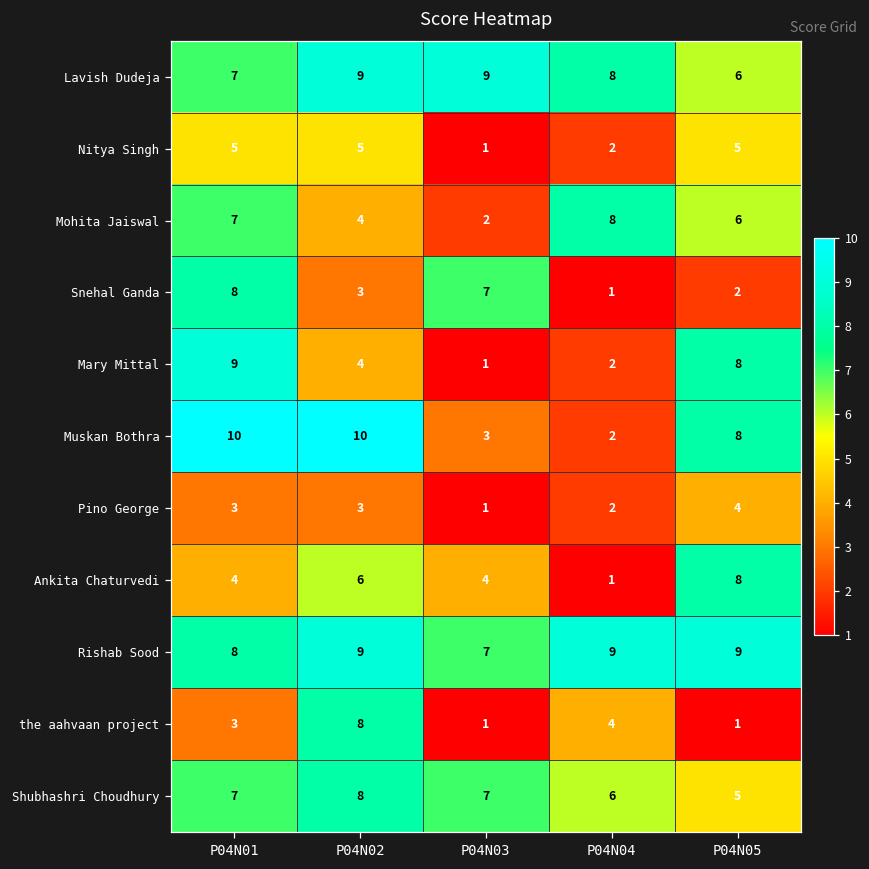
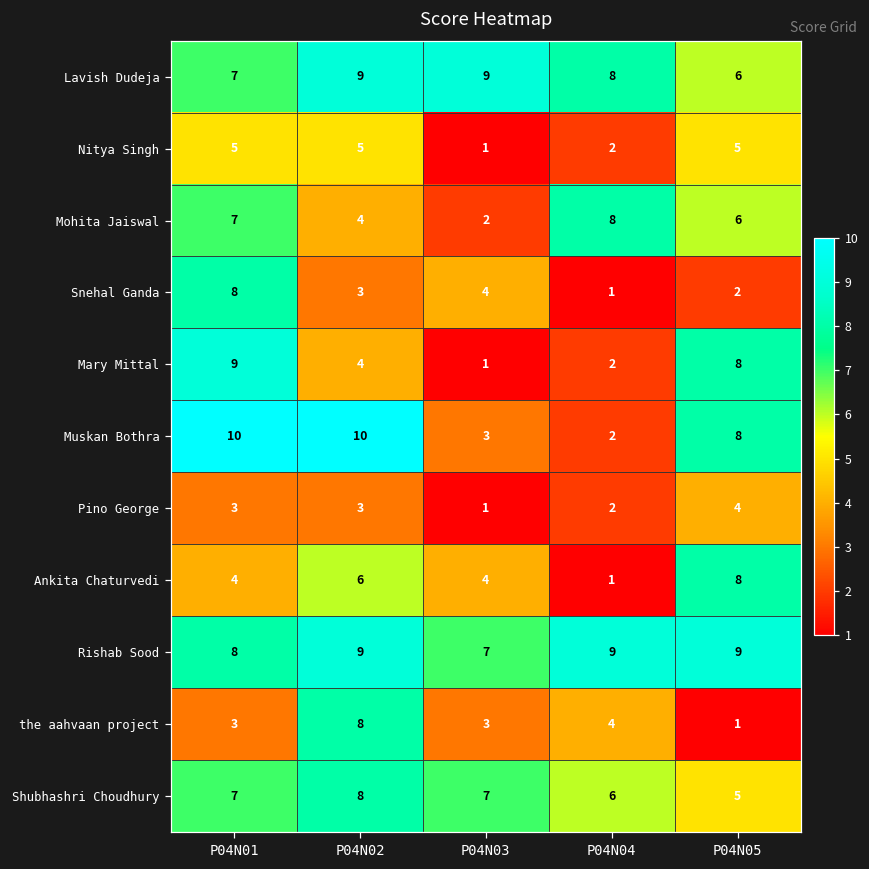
  {
    "Lavish Dudeja": {
      "P04N01": 7,
      "P04N02": 9,
      "P04N03": 9,
      "P04N04": 8,
      "P04N05": 6
    },
    "Nitya Singh": {
      "P04N01": 5,
      "P04N02": 5,
      "P04N03": 1,
      "P04N04": 2,
      "P04N05": 5
    },
    "Mohita Jaiswal": {
      "P04N01": 7,
      "P04N02": 4,
      "P04N03": 2,
      "P04N04": 8,
      "P04N05": 6
    },
    "Snehal Ganda": {
      "P04N01": 8,
      "P04N02": 3,
-     "P04N03": 7,
+     "P04N03": 4,
      "P04N04": 1,
      "P04N05": 2
    },
    "Mary Mittal": {
      "P04N01": 9,
      "P04N02": 4,
      "P04N03": 1,
      "P04N04": 2,
      "P04N05": 8
    },
    "Muskan Bothra": {
      "P04N01": 10,
      "P04N02": 10,
      "P04N03": 3,
      "P04N04": 2,
      "P04N05": 8
    },
    "Pino George": {
      "P04N01": 3,
      "P04N02": 3,
      "P04N03": 1,
      "P04N04": 2,
      "P04N05": 4
    },
    "Ankita Chaturvedi": {
      "P04N01": 4,
      "P04N02": 6,
      "P04N03": 4,
      "P04N04": 1,
      "P04N05": 8
    },
    "Rishab Sood": {
      "P04N01": 8,
      "P04N02": 9,
      "P04N03": 7,
      "P04N04": 9,
      "P04N05": 9
    },
    "the aahvaan project": {
      "P04N01": 3,
      "P04N02": 8,
-     "P04N03": 1,
+     "P04N03": 3,
      "P04N04": 4,
      "P04N05": 1
    },
    "Shubhashri Choudhury": {
      "P04N01": 7,
      "P04N02": 8,
      "P04N03": 7,
      "P04N04": 6,
      "P04N05": 5
    }
  }
